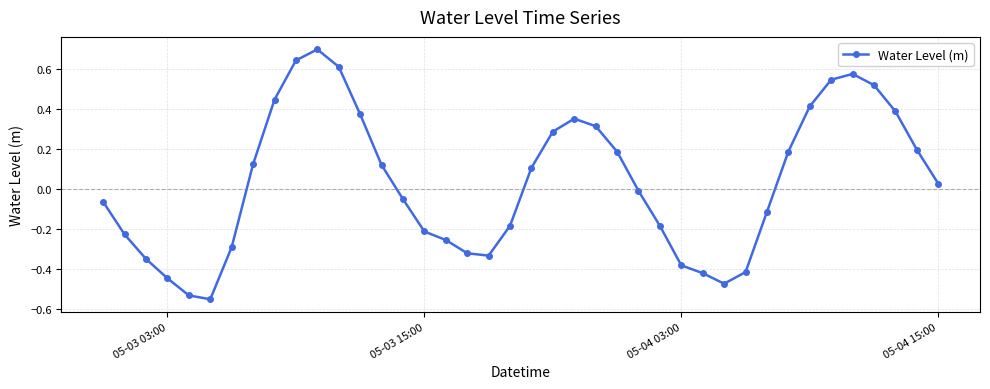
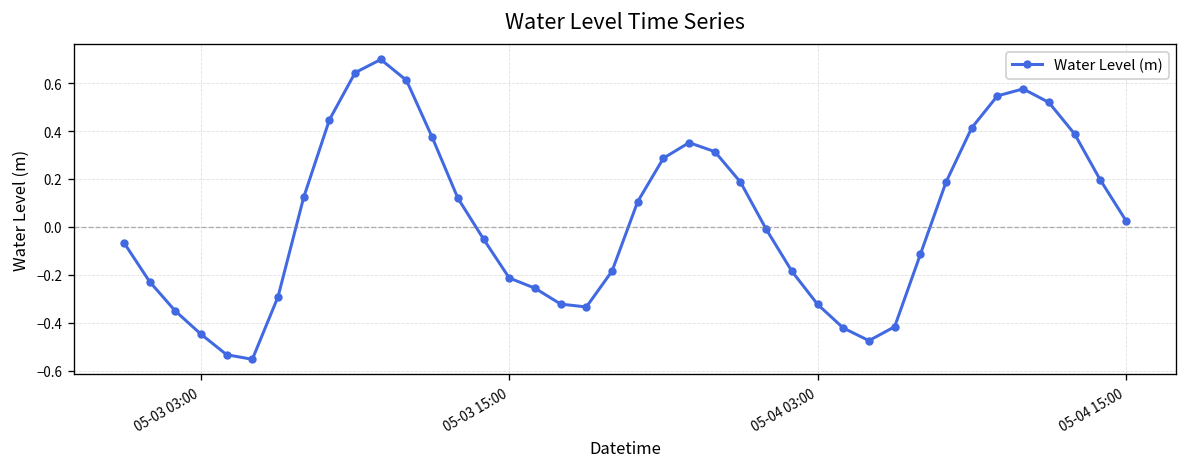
  {
    "05-03 03:00": -0.45,
    "05-03 15:00": -0.21,
-   "05-04 03:00": -0.38,
+   "05-04 03:00": -0.32,
    "05-04 15:00": 0.03
  }
